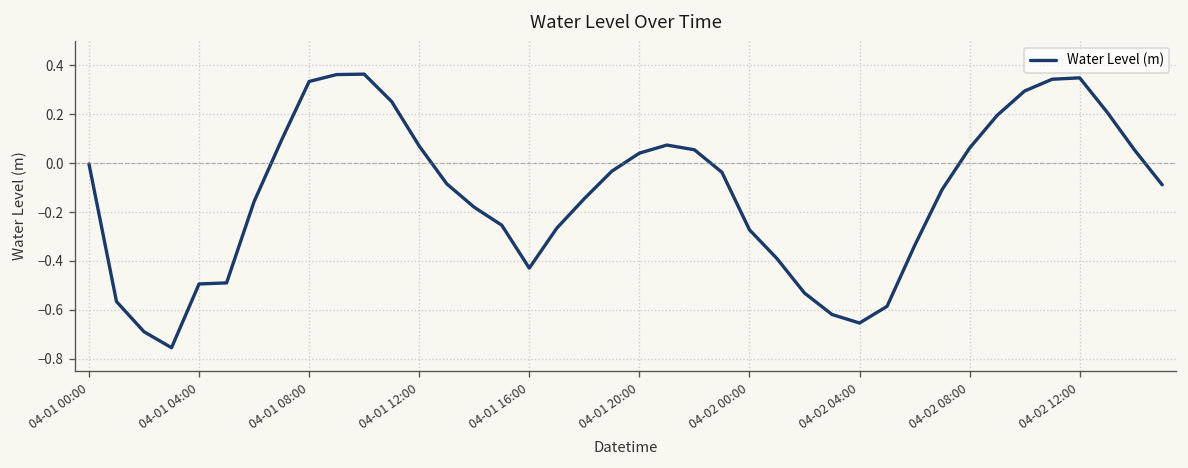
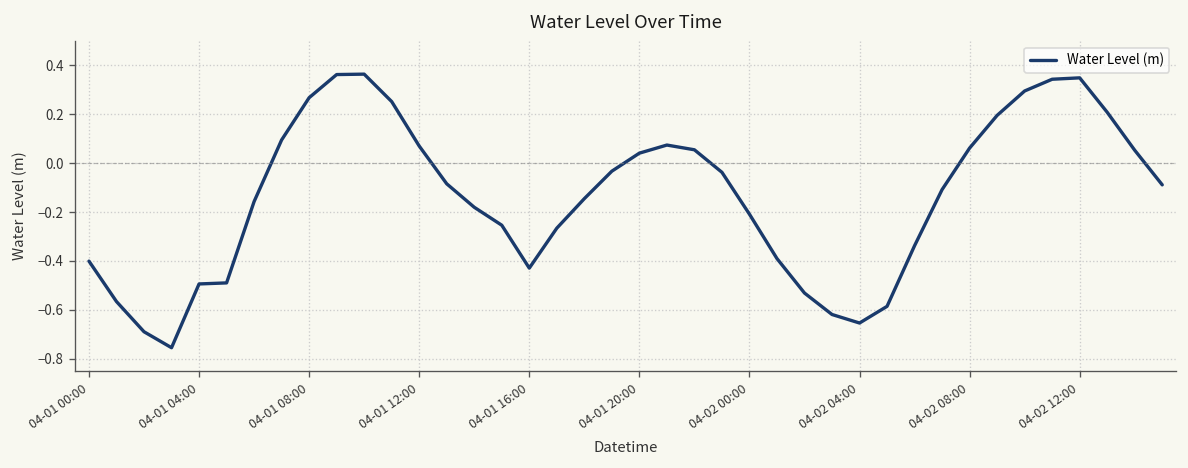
  {
-   "04-01 00:00": 0.00,
+   "04-01 00:00": -0.40,
    "04-01 04:00": -0.49,
-   "04-01 08:00": 0.33,
+   "04-01 08:00": 0.27,
    "04-01 12:00": 0.07,
    "04-01 16:00": -0.43,
    "04-01 20:00": 0.04,
-   "04-02 00:00": -0.27,
+   "04-02 00:00": -0.21,
    "04-02 04:00": -0.65,
    "04-02 08:00": 0.06,
    "04-02 12:00": 0.35
  }
